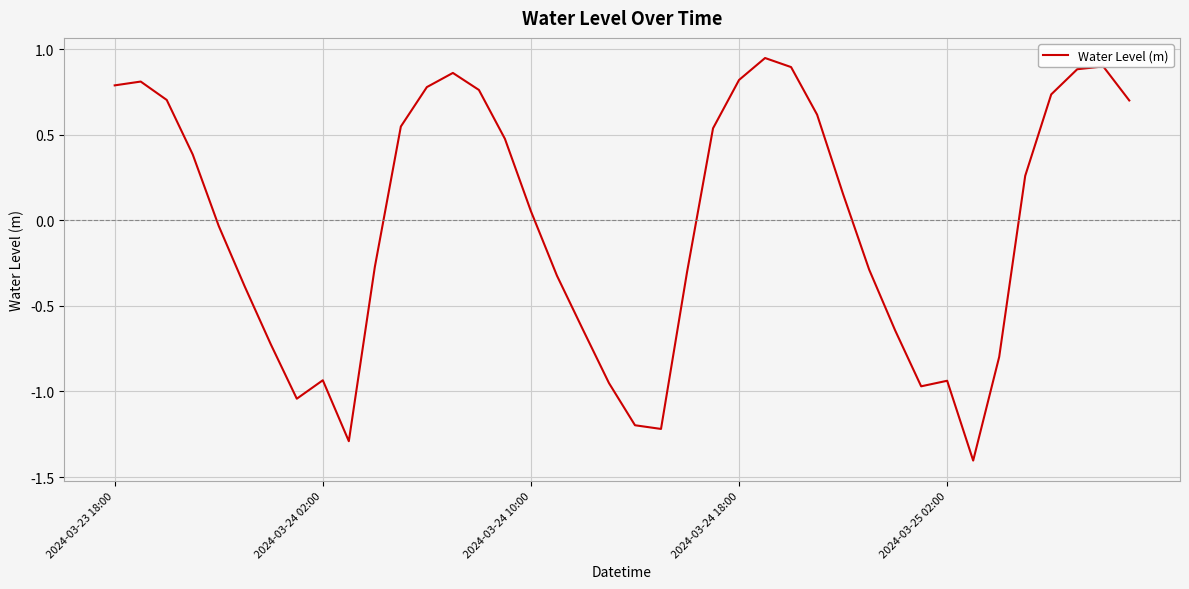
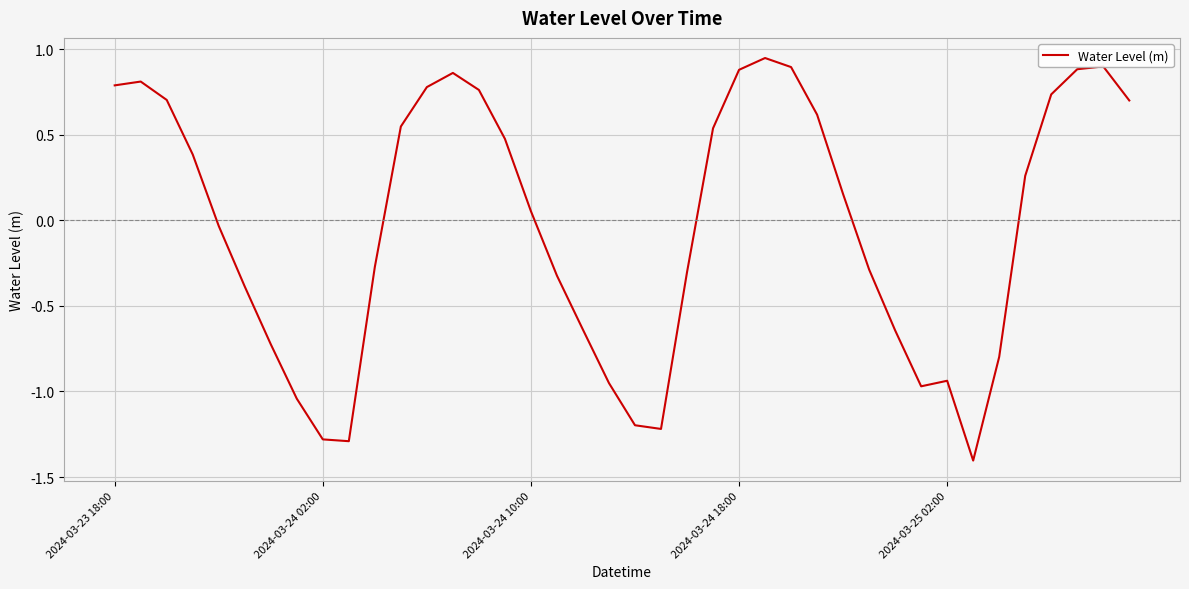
  {
    "2024-03-23 18:00": 0.79,
-   "2024-03-24 02:00": -0.93,
+   "2024-03-24 02:00": -1.28,
    "2024-03-24 10:00": 0.05,
-   "2024-03-24 18:00": 0.82,
+   "2024-03-24 18:00": 0.88,
    "2024-03-25 02:00": -0.94
  }
